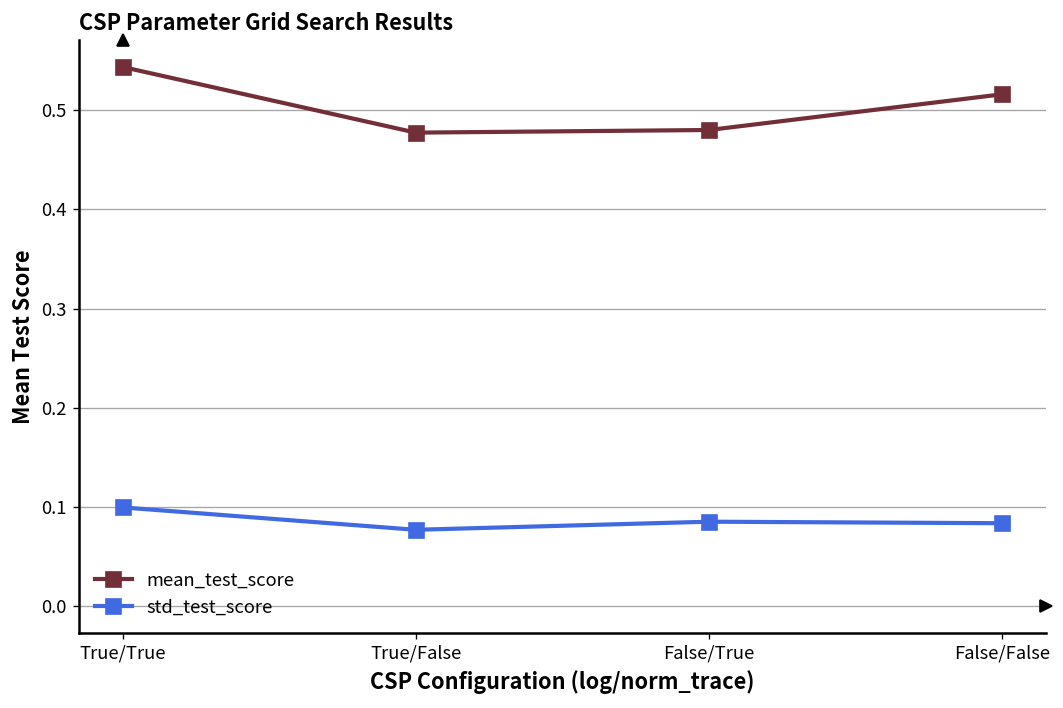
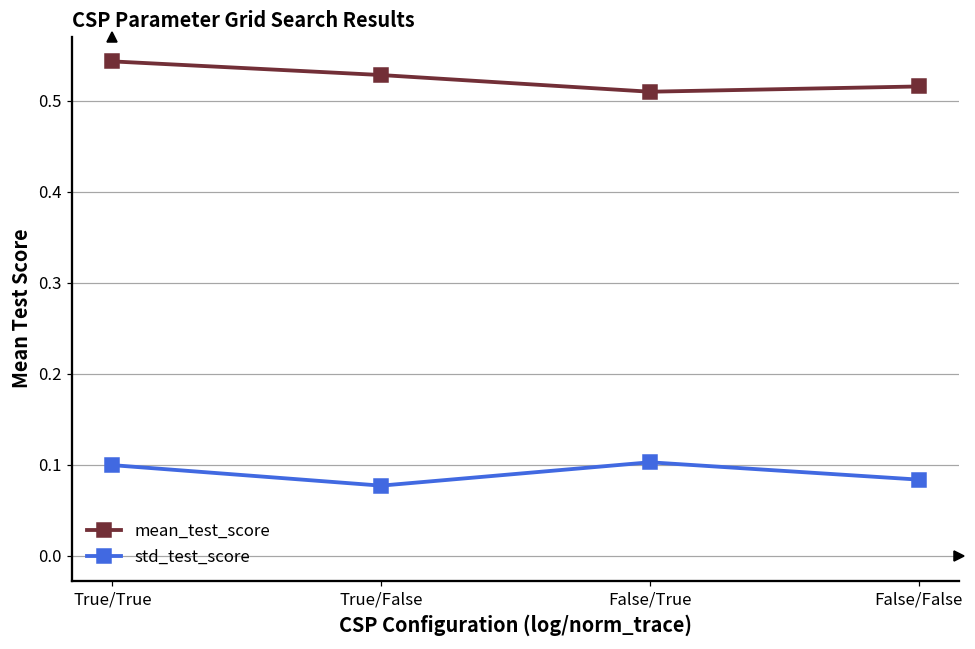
  {
    "mean_test_score": {
      "True/True": 0.54,
-     "True/False": 0.48,
-     "False/True": 0.48,
+     "True/False": 0.53,
+     "False/True": 0.51,
      "False/False": 0.52
    },
    "std_test_score": {
      "True/True": 0.10,
      "True/False": 0.08,
-     "False/True": 0.09,
+     "False/True": 0.10,
      "False/False": 0.08
    }
  }
